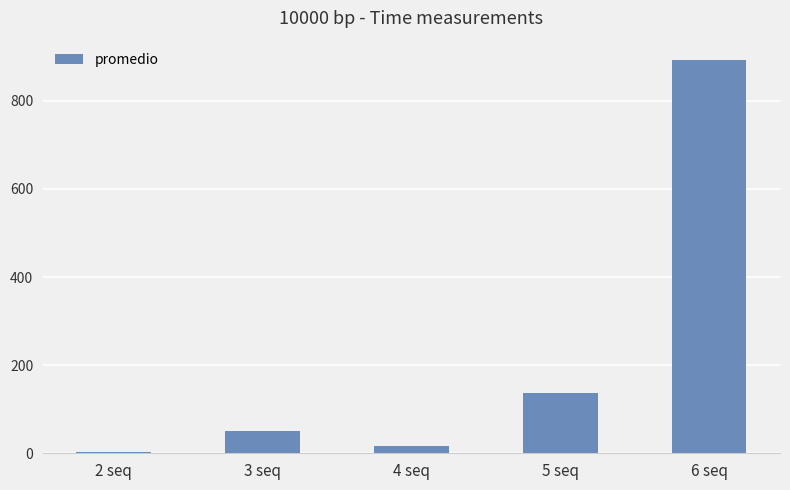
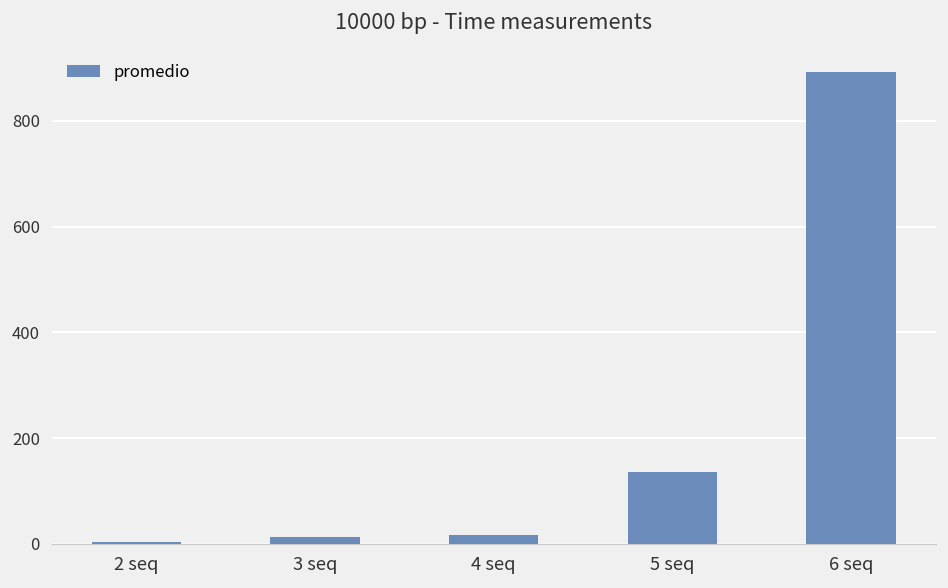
  {
-   "3 seq": 50,
+   "3 seq": 10,
    "4 seq": 20,
    "5 seq": 140,
    "6 seq": 890
  }
